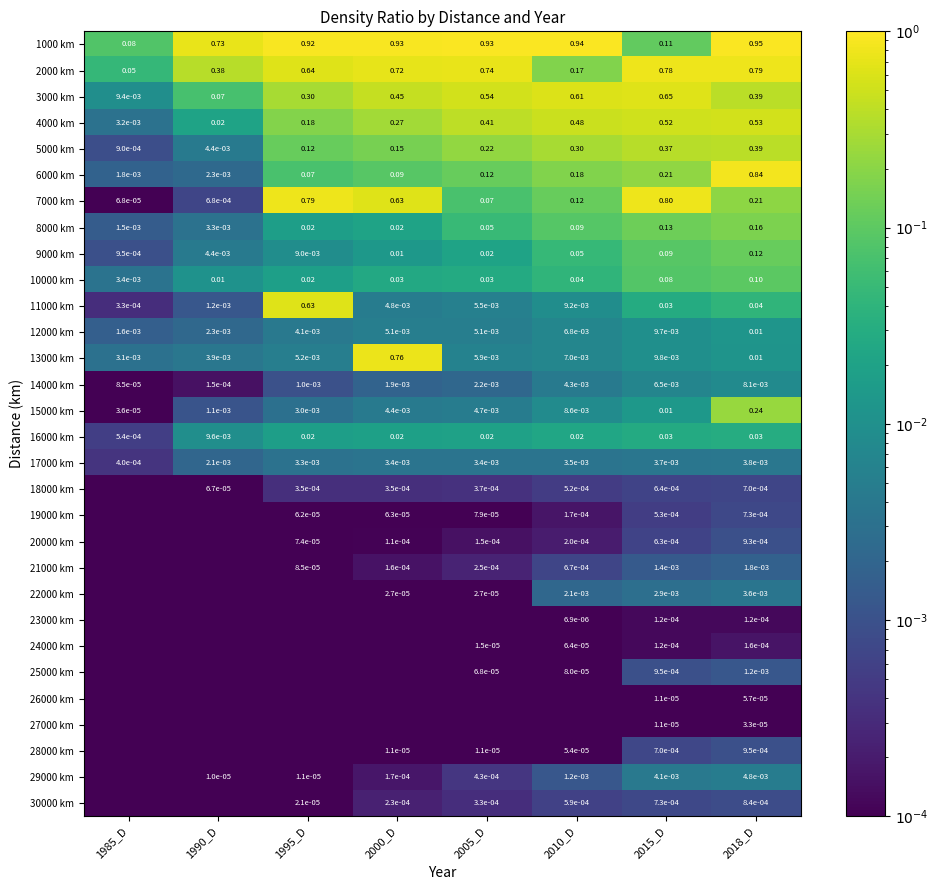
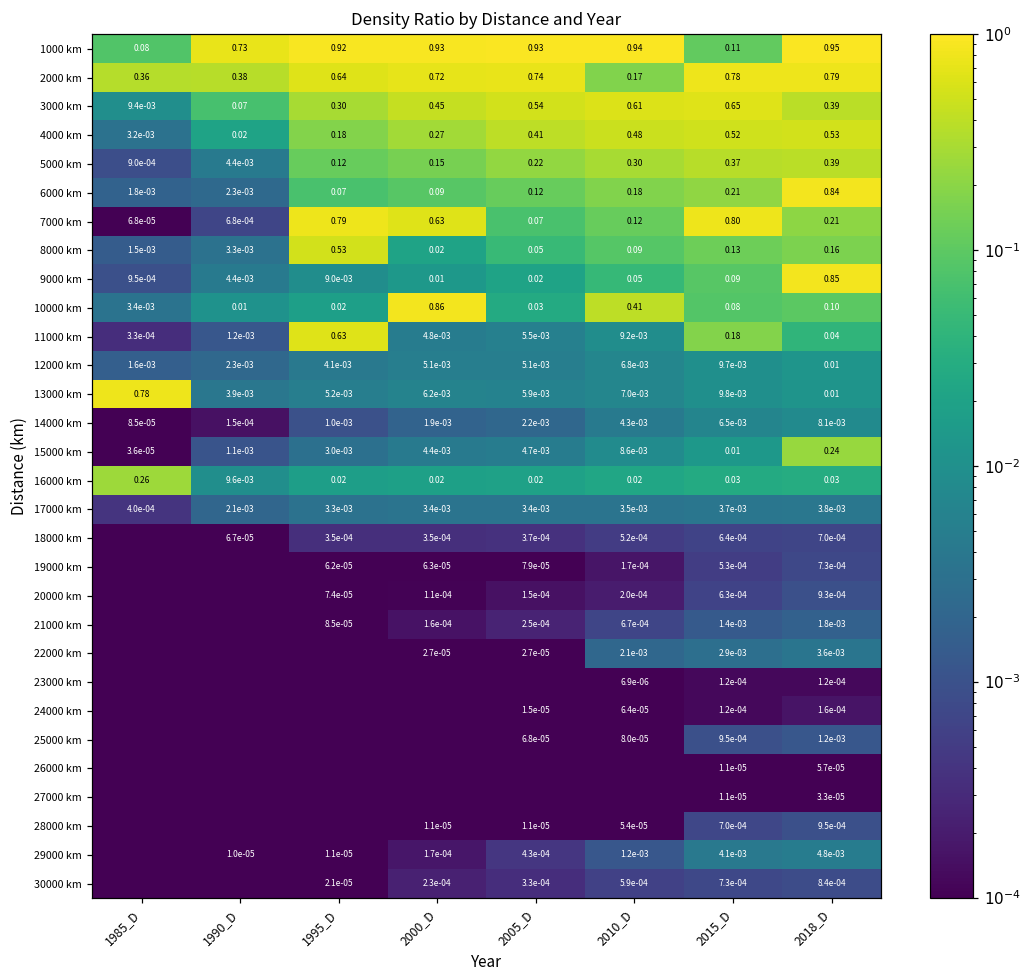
  {
    "1000 km": {
      "1985_D": "0.08",
      "1990_D": "0.73",
      "1995_D": "0.92",
      "2000_D": "0.93",
      "2005_D": "0.93",
      "2010_D": "0.94",
      "2015_D": "0.11",
      "2018_D": "0.95"
    },
    "2000 km": {
-     "1985_D": "0.05",
+     "1985_D": "0.36",
      "1990_D": "0.38",
      "1995_D": "0.64",
      "2000_D": "0.72",
      "2005_D": "0.74",
      "2010_D": "0.17",
      "2015_D": "0.78",
      "2018_D": "0.79"
    },
    "3000 km": {
      "1985_D": "9.4e-03",
      "1990_D": "0.07",
      "1995_D": "0.30",
      "2000_D": "0.45",
      "2005_D": "0.54",
      "2010_D": "0.61",
      "2015_D": "0.65",
      "2018_D": "0.39"
    },
    "4000 km": {
      "1985_D": "3.2e-03",
      "1990_D": "0.02",
      "1995_D": "0.18",
      "2000_D": "0.27",
      "2005_D": "0.41",
      "2010_D": "0.48",
      "2015_D": "0.52",
      "2018_D": "0.53"
    },
    "5000 km": {
      "1985_D": "9.0e-04",
      "1990_D": "4.4e-03",
      "1995_D": "0.12",
      "2000_D": "0.15",
      "2005_D": "0.22",
      "2010_D": "0.30",
      "2015_D": "0.37",
      "2018_D": "0.39"
    },
    "6000 km": {
      "1985_D": "1.8e-03",
      "1990_D": "2.3e-03",
      "1995_D": "0.07",
      "2000_D": "0.09",
      "2005_D": "0.12",
      "2010_D": "0.18",
      "2015_D": "0.21",
      "2018_D": "0.84"
    },
    "7000 km": {
      "1985_D": "6.8e-05",
      "1990_D": "6.8e-04",
      "1995_D": "0.79",
      "2000_D": "0.63",
      "2005_D": "0.07",
      "2010_D": "0.12",
      "2015_D": "0.80",
      "2018_D": "0.21"
    },
    "8000 km": {
      "1985_D": "1.5e-03",
      "1990_D": "3.3e-03",
-     "1995_D": "0.02",
+     "1995_D": "0.53",
      "2000_D": "0.02",
      "2005_D": "0.05",
      "2010_D": "0.09",
      "2015_D": "0.13",
      "2018_D": "0.16"
    },
    "9000 km": {
      "1985_D": "9.5e-04",
      "1990_D": "4.4e-03",
      "1995_D": "9.0e-03",
      "2000_D": "0.01",
      "2005_D": "0.02",
      "2010_D": "0.05",
      "2015_D": "0.09",
-     "2018_D": "0.12"
+     "2018_D": "0.85"
    },
    "10000 km": {
      "1985_D": "3.4e-03",
      "1990_D": "0.01",
      "1995_D": "0.02",
-     "2000_D": "0.03",
+     "2000_D": "0.86",
      "2005_D": "0.03",
-     "2010_D": "0.04",
+     "2010_D": "0.41",
      "2015_D": "0.08",
      "2018_D": "0.10"
    },
    "11000 km": {
      "1985_D": "3.3e-04",
      "1990_D": "1.2e-03",
      "1995_D": "0.63",
      "2000_D": "4.8e-03",
      "2005_D": "5.5e-03",
      "2010_D": "9.2e-03",
-     "2015_D": "0.03",
+     "2015_D": "0.18",
      "2018_D": "0.04"
    },
    "12000 km": {
      "1985_D": "1.6e-03",
      "1990_D": "2.3e-03",
      "1995_D": "4.1e-03",
      "2000_D": "5.1e-03",
      "2005_D": "5.1e-03",
      "2010_D": "6.8e-03",
      "2015_D": "9.7e-03",
      "2018_D": "0.01"
    },
    "13000 km": {
-     "1985_D": "3.1e-03",
+     "1985_D": "0.78",
      "1990_D": "3.9e-03",
      "1995_D": "5.2e-03",
-     "2000_D": "0.76",
+     "2000_D": "6.2e-03",
      "2005_D": "5.9e-03",
      "2010_D": "7.0e-03",
      "2015_D": "9.8e-03",
      "2018_D": "0.01"
    },
    "14000 km": {
      "1985_D": "8.5e-05",
      "1990_D": "1.5e-04",
      "1995_D": "1.0e-03",
      "2000_D": "1.9e-03",
      "2005_D": "2.2e-03",
      "2010_D": "4.3e-03",
      "2015_D": "6.5e-03",
      "2018_D": "8.1e-03"
    },
    "15000 km": {
      "1985_D": "3.6e-05",
      "1990_D": "1.1e-03",
      "1995_D": "3.0e-03",
      "2000_D": "4.4e-03",
      "2005_D": "4.7e-03",
      "2010_D": "8.6e-03",
      "2015_D": "0.01",
      "2018_D": "0.24"
    },
    "16000 km": {
-     "1985_D": "5.4e-04",
+     "1985_D": "0.26",
      "1990_D": "9.6e-03",
      "1995_D": "0.02",
      "2000_D": "0.02",
      "2005_D": "0.02",
      "2010_D": "0.02",
      "2015_D": "0.03",
      "2018_D": "0.03"
    },
    "17000 km": {
      "1985_D": "4.0e-04",
      "1990_D": "2.1e-03",
      "1995_D": "3.3e-03",
      "2000_D": "3.4e-03",
      "2005_D": "3.4e-03",
      "2010_D": "3.5e-03",
      "2015_D": "3.7e-03",
      "2018_D": "3.8e-03"
    },
    "18000 km": {
      "1990_D": "6.7e-05",
      "1995_D": "3.5e-04",
      "2000_D": "3.5e-04",
      "2005_D": "3.7e-04",
      "2010_D": "5.2e-04",
      "2015_D": "6.4e-04",
      "2018_D": "7.0e-04"
    },
    "19000 km": {
      "1995_D": "6.2e-05",
      "2000_D": "6.3e-05",
      "2005_D": "7.9e-05",
      "2010_D": "1.7e-04",
      "2015_D": "5.3e-04",
      "2018_D": "7.3e-04"
    },
    "20000 km": {
      "1995_D": "7.4e-05",
      "2000_D": "1.1e-04",
      "2005_D": "1.5e-04",
      "2010_D": "2.0e-04",
      "2015_D": "6.3e-04",
      "2018_D": "9.3e-04"
    },
    "21000 km": {
      "1995_D": "8.5e-05",
      "2000_D": "1.6e-04",
      "2005_D": "2.5e-04",
      "2010_D": "6.7e-04",
      "2015_D": "1.4e-03",
      "2018_D": "1.8e-03"
    },
    "22000 km": {
      "2000_D": "2.7e-05",
      "2005_D": "2.7e-05",
      "2010_D": "2.1e-03",
      "2015_D": "2.9e-03",
      "2018_D": "3.6e-03"
    },
    "23000 km": {
      "2010_D": "6.9e-06",
      "2015_D": "1.2e-04",
      "2018_D": "1.2e-04"
    },
    "24000 km": {
      "2005_D": "1.5e-05",
      "2010_D": "6.4e-05",
      "2015_D": "1.2e-04",
      "2018_D": "1.6e-04"
    },
    "25000 km": {
      "2005_D": "6.8e-05",
      "2010_D": "8.0e-05",
      "2015_D": "9.5e-04",
      "2018_D": "1.2e-03"
    },
    "26000 km": {
      "2015_D": "1.1e-05",
      "2018_D": "5.7e-05"
    },
    "27000 km": {
      "2015_D": "1.1e-05",
      "2018_D": "3.3e-05"
    },
    "28000 km": {
      "2000_D": "1.1e-05",
      "2005_D": "1.1e-05",
      "2010_D": "5.4e-05",
      "2015_D": "7.0e-04",
      "2018_D": "9.5e-04"
    },
    "29000 km": {
      "1990_D": "1.0e-05",
      "1995_D": "1.1e-05",
      "2000_D": "1.7e-04",
      "2005_D": "4.3e-04",
      "2010_D": "1.2e-03",
      "2015_D": "4.1e-03",
      "2018_D": "4.8e-03"
    },
    "30000 km": {
      "1995_D": "2.1e-05",
      "2000_D": "2.3e-04",
      "2005_D": "3.3e-04",
      "2010_D": "5.9e-04",
      "2015_D": "7.3e-04",
      "2018_D": "8.4e-04"
    }
  }
